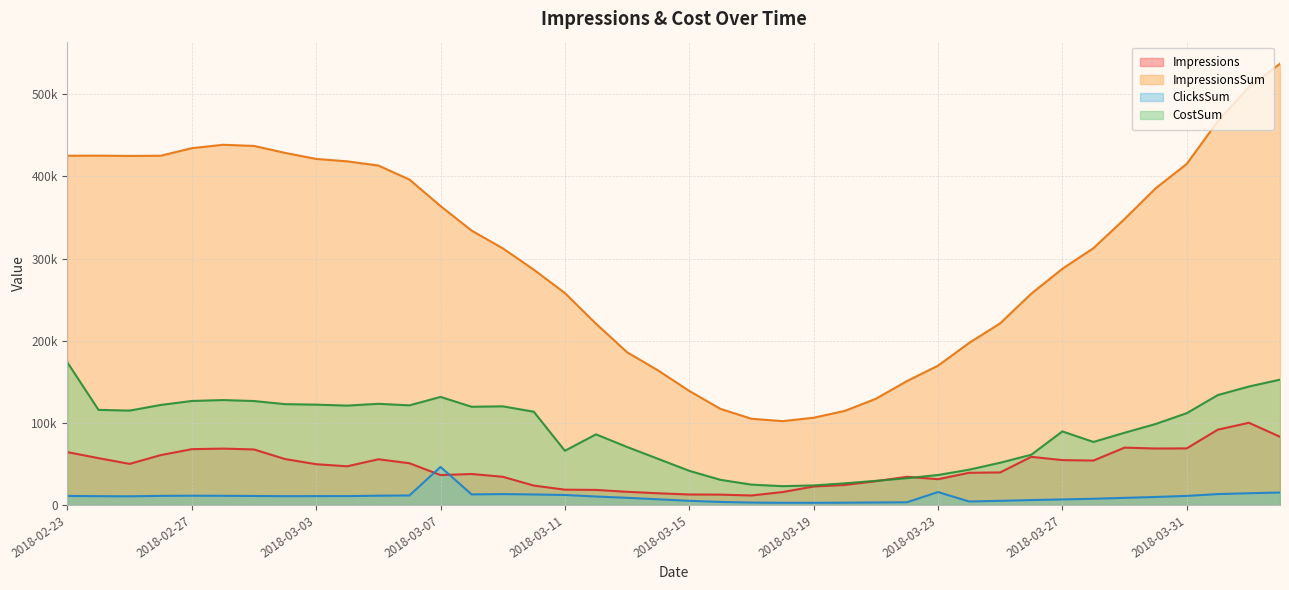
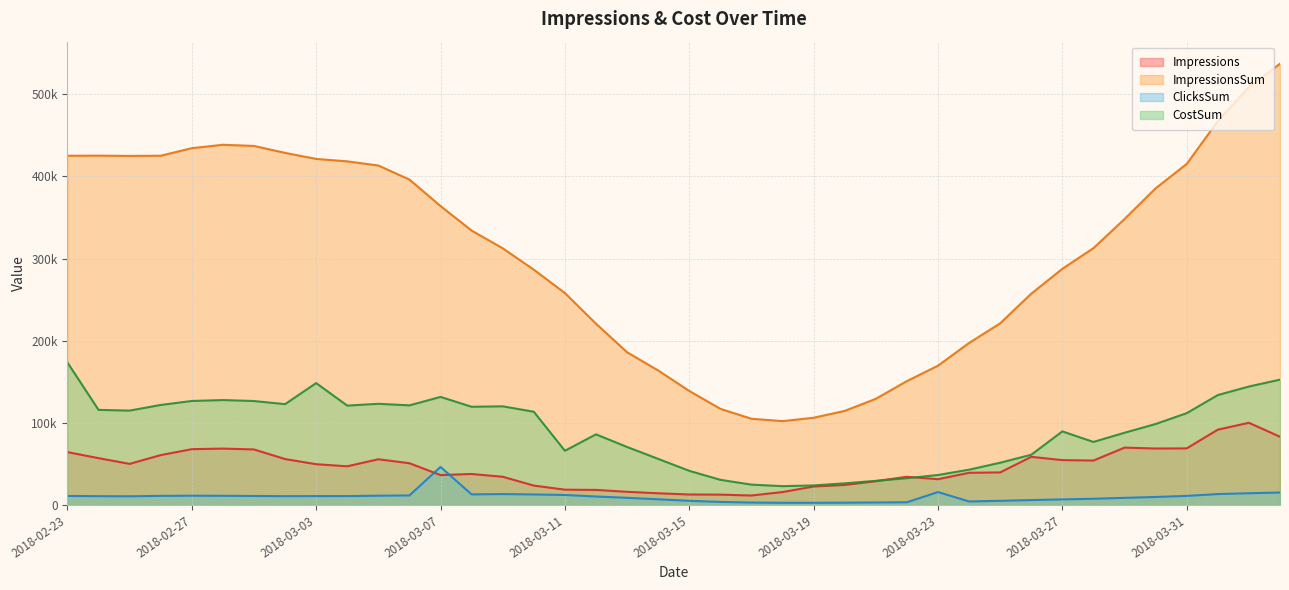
  {
    "ClicksSum": {
      "2018-02-23": 10000,
      "2018-02-27": 10000,
      "2018-03-03": 10000,
      "2018-03-07": 50000,
      "2018-03-11": 10000,
      "2018-03-15": 10000,
      "2018-03-19": 0,
      "2018-03-23": 20000,
      "2018-03-27": 10000,
      "2018-03-31": 10000
    },
    "CostSum": {
      "2018-02-23": 170000,
      "2018-02-27": 130000,
-     "2018-03-03": 120000,
+     "2018-03-03": 150000,
      "2018-03-07": 130000,
      "2018-03-11": 70000,
      "2018-03-15": 40000,
      "2018-03-23": 40000,
      "2018-03-27": 90000,
      "2018-03-31": 110000
    }
  }
